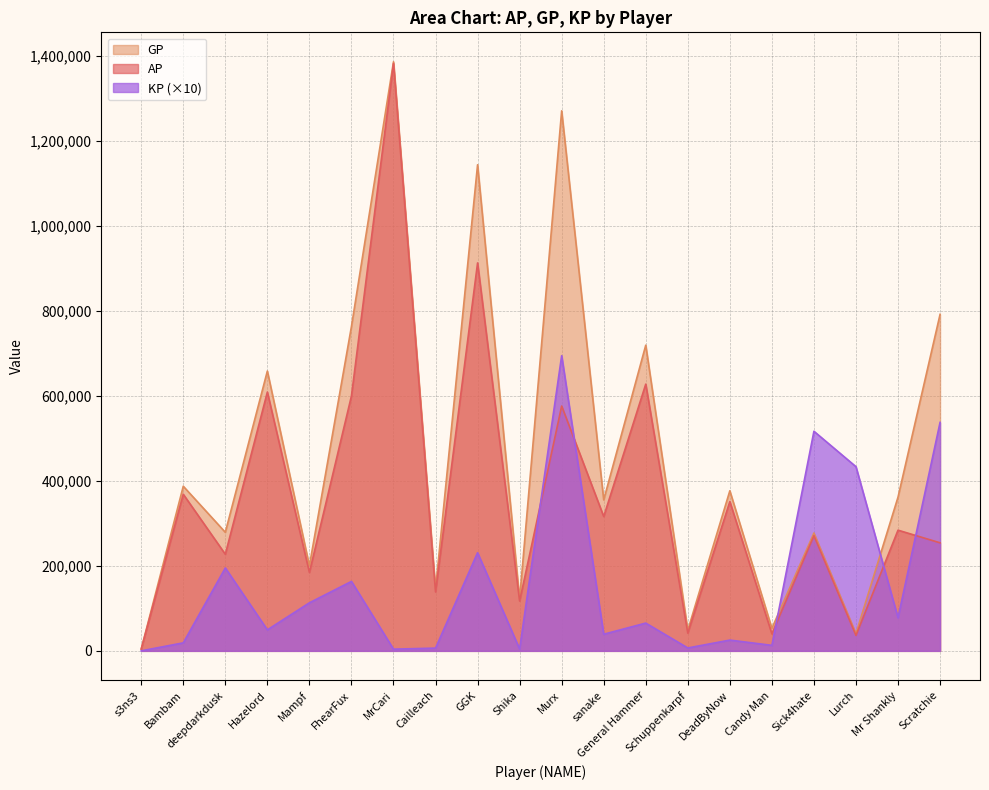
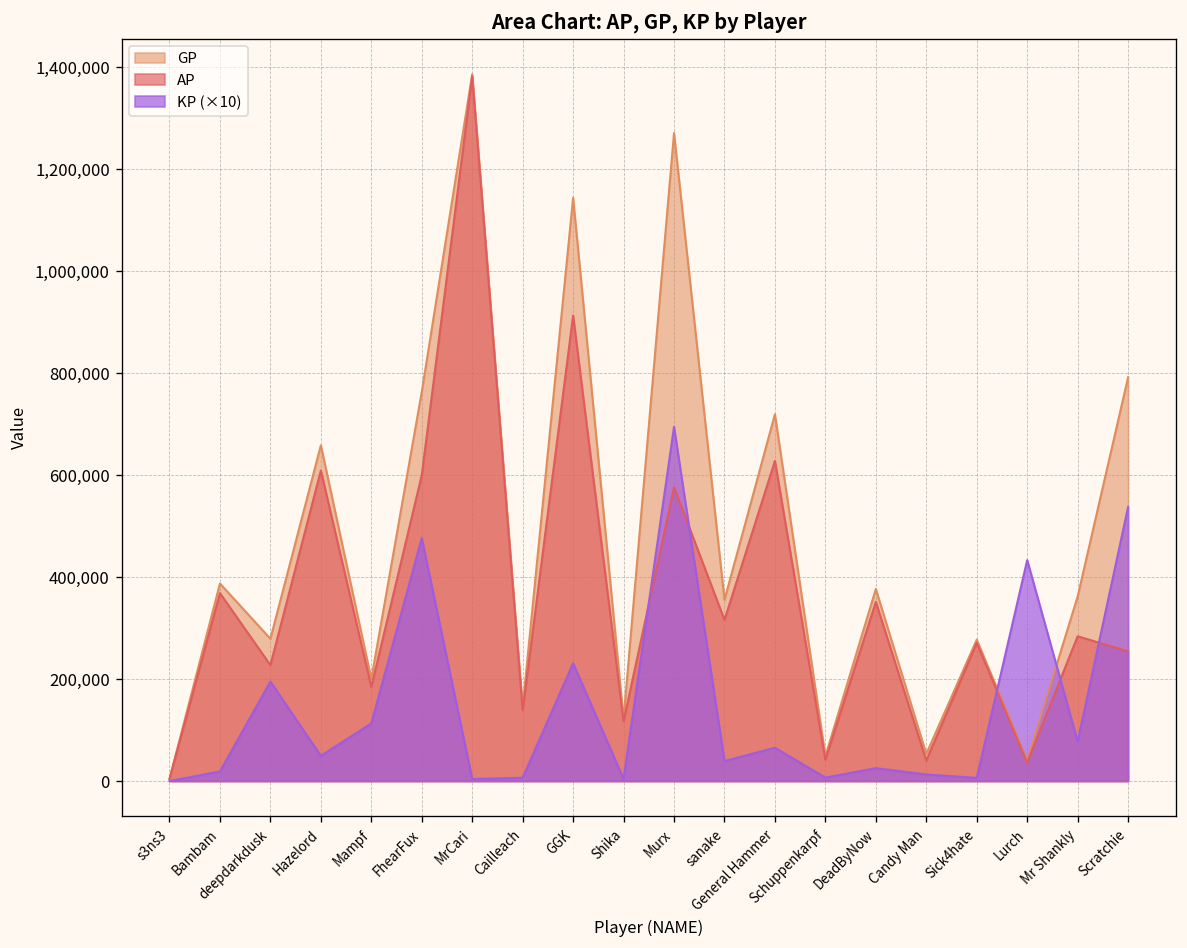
  {
    "KP (×10)": {
      "Bambam": "20,000",
      "deepdarkdusk": "200,000",
      "Hazelord": "50,000",
      "Mampf": "110,000",
-     "FhearFux": "160,000",
+     "FhearFux": "480,000",
      "MrCari": "0",
      "Cailleach": "10,000",
      "GGK": "230,000",
      "Shika": "0",
      "Murx": "690,000",
      "sanake": "40,000",
      "General Hammer": "70,000",
      "Schuppenkarpf": "10,000",
      "DeadByNow": "30,000",
      "Candy Man": "10,000",
-     "Sick4hate": "520,000",
+     "Sick4hate": "10,000",
      "Lurch": "430,000",
      "Mr Shankly": "80,000",
      "Scratchie": "540,000"
    }
  }
